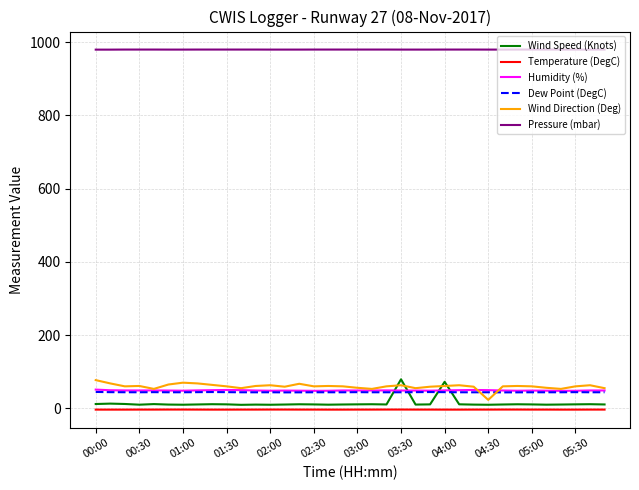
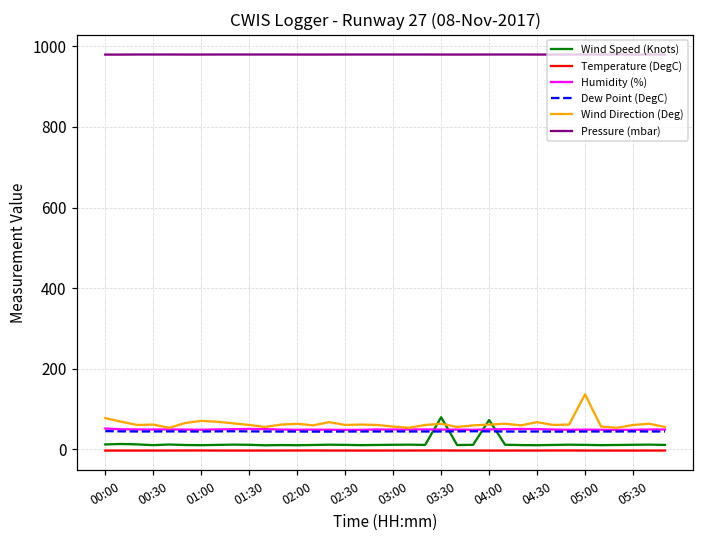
  {
    "Wind Speed (Knots)": {
      "00:00": 10,
      "00:30": 10,
      "01:00": 10,
      "01:30": 10,
      "02:00": 10,
      "02:30": 10,
      "03:00": 10,
      "03:30": 80,
      "04:00": 70,
      "04:30": 10,
      "05:00": 10,
      "05:30": 10
    },
    "Temperature (DegC)": {
      "00:00": 0,
      "00:30": 0,
      "01:00": 0,
      "01:30": 0,
      "02:00": 0,
      "02:30": 0,
      "03:00": 0,
      "03:30": 0,
      "04:00": 0,
      "04:30": 0,
      "05:00": 0,
      "05:30": 0
    },
    "Wind Direction (Deg)": {
      "00:00": 80,
      "00:30": 60,
      "01:00": 70,
      "01:30": 60,
      "02:00": 60,
      "02:30": 60,
      "03:00": 60,
      "03:30": 60,
      "04:00": 60,
-     "04:30": 20,
-     "05:00": 60,
+     "04:30": 70,
+     "05:00": 140,
      "05:30": 60
    },
    "Pressure (mbar)": {
      "00:00": 980,
      "00:30": 980,
      "01:00": 980,
      "01:30": 980,
      "02:00": 980,
      "02:30": 980,
      "03:00": 980,
      "03:30": 980,
      "04:00": 980,
      "04:30": 980
    }
  }
